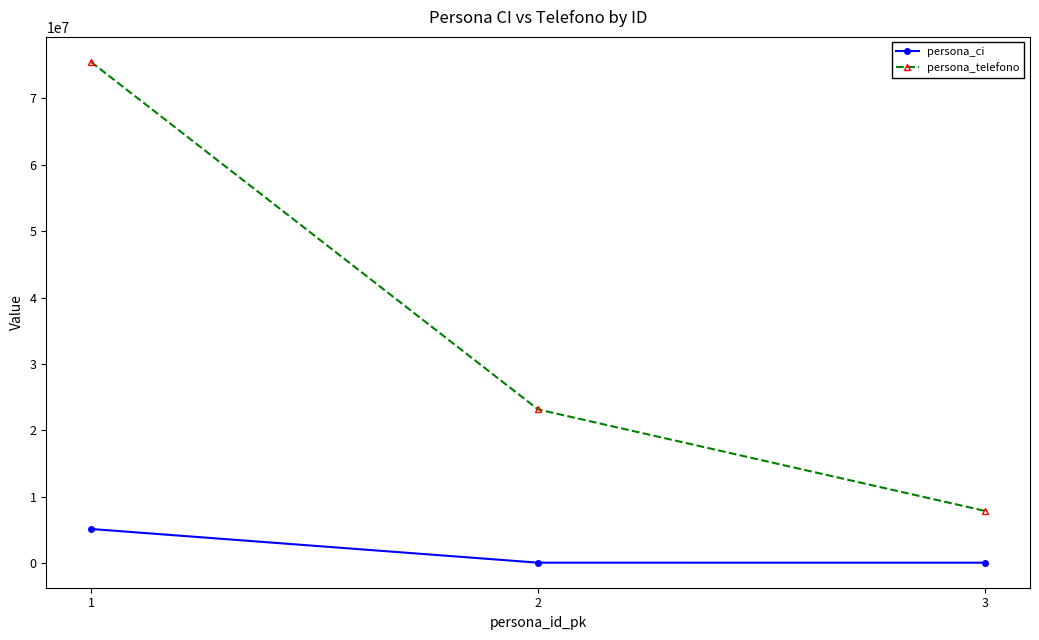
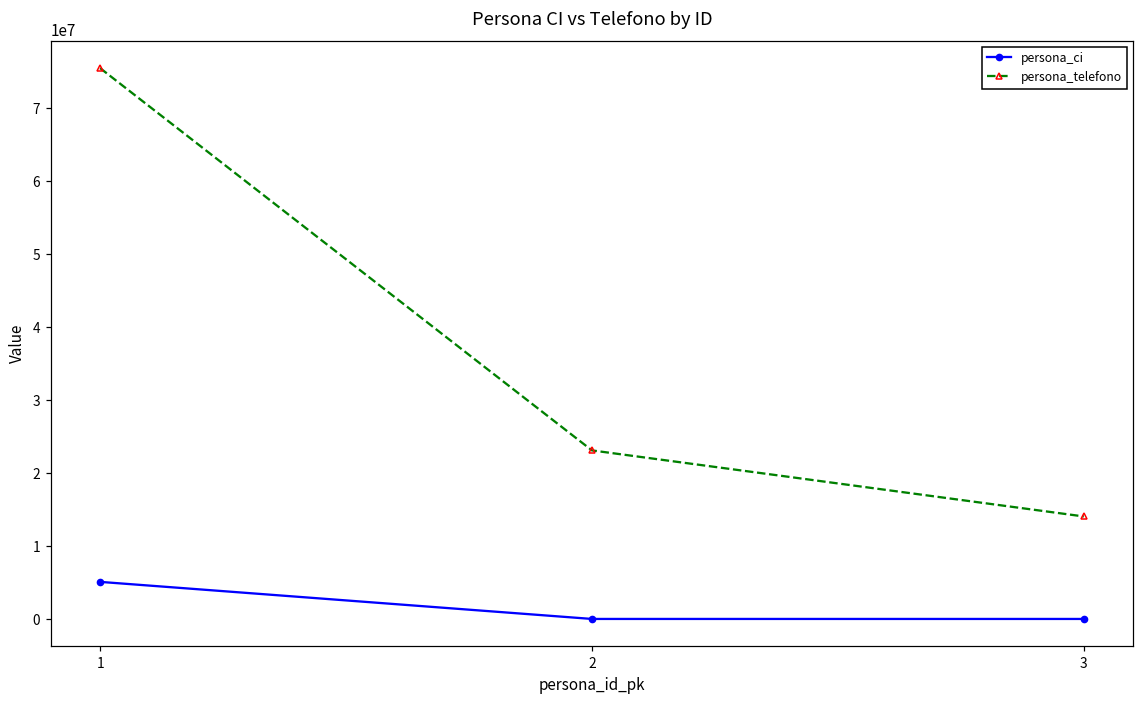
  {
    "persona_ci": {
      "1": 5000000,
      "2": 0,
      "3": 0
    },
    "persona_telefono": {
      "1": 75000000,
      "2": 23000000,
-     "3": 8000000
+     "3": 14000000
    }
  }
